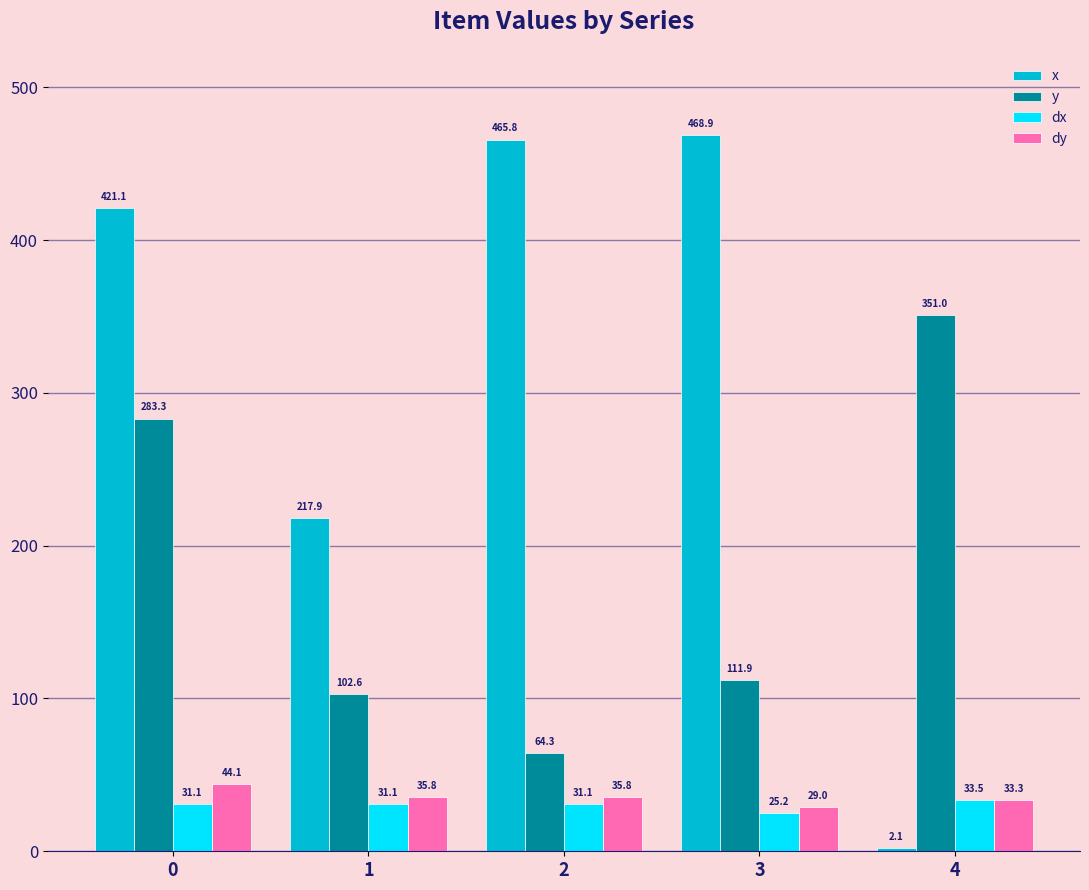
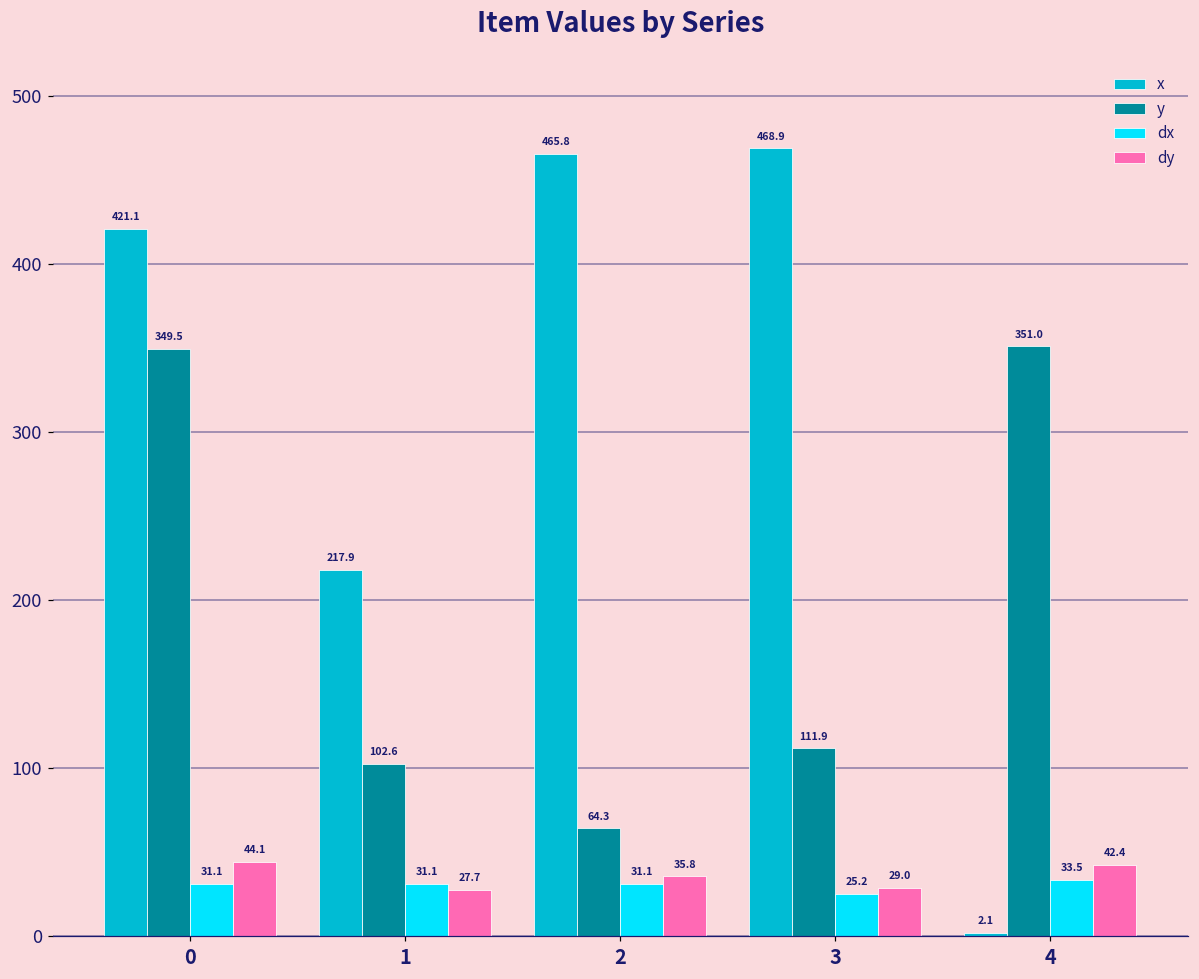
  {
    "y": {
-     "0": 283.3,
+     "0": 349.5,
      "1": 102.6,
      "2": 64.3,
      "3": 111.9,
      "4": 351.0
    },
    "dy": {
      "0": 44.1,
-     "1": 35.8,
+     "1": 27.7,
      "2": 35.8,
      "3": 29.0,
-     "4": 33.3
+     "4": 42.4
    }
  }
